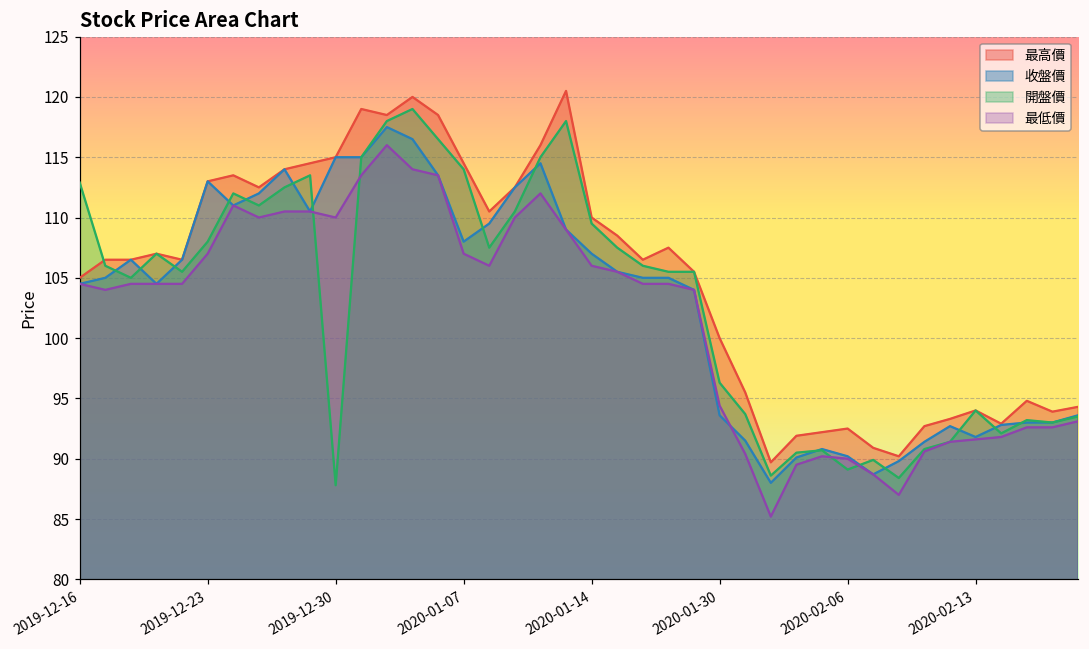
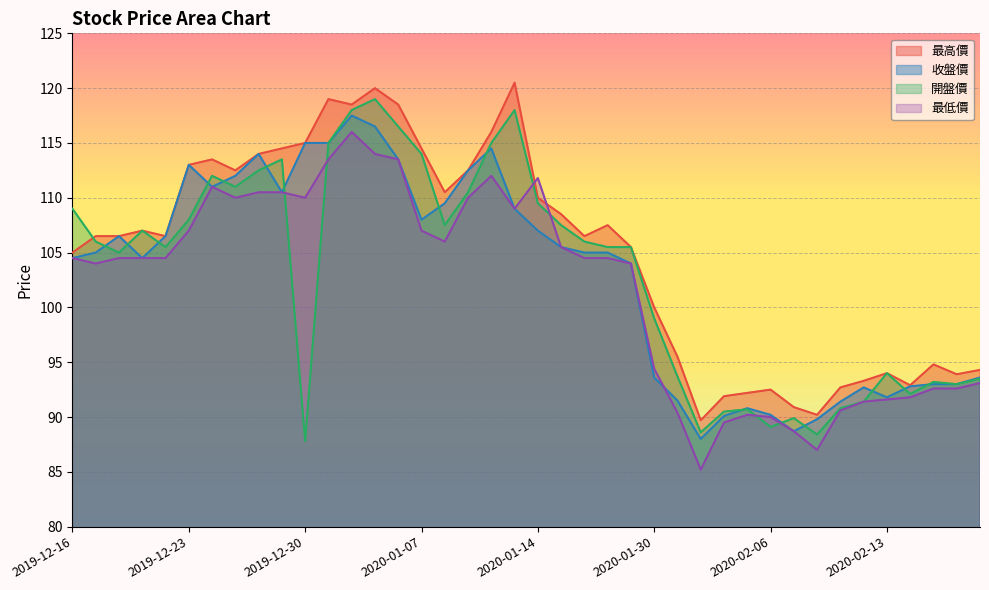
  {
    "最高價": {
      "2019-12-16": 105.0,
      "2020-01-07": 114.5,
      "2020-01-14": 110.0,
      "2020-01-30": 100.0,
      "2020-02-06": 92.5
    },
    "收盤價": {
      "2020-01-07": 108.0,
      "2020-01-14": 107.0,
      "2020-01-30": 93.6
    },
    "開盤價": {
-     "2019-12-16": 112.9,
+     "2019-12-16": 109.0,
      "2019-12-23": 108.0,
      "2019-12-30": 87.8,
      "2020-01-07": 114.0,
      "2020-01-14": 109.5,
-     "2020-01-30": 96.3,
+     "2020-01-30": 99.0,
      "2020-02-06": 89.1
    },
    "最低價": {
      "2019-12-23": 107.0,
      "2019-12-30": 110.0,
      "2020-01-07": 107.0,
-     "2020-01-14": 106.0,
+     "2020-01-14": 111.8,
      "2020-01-30": 94.4
    }
  }
